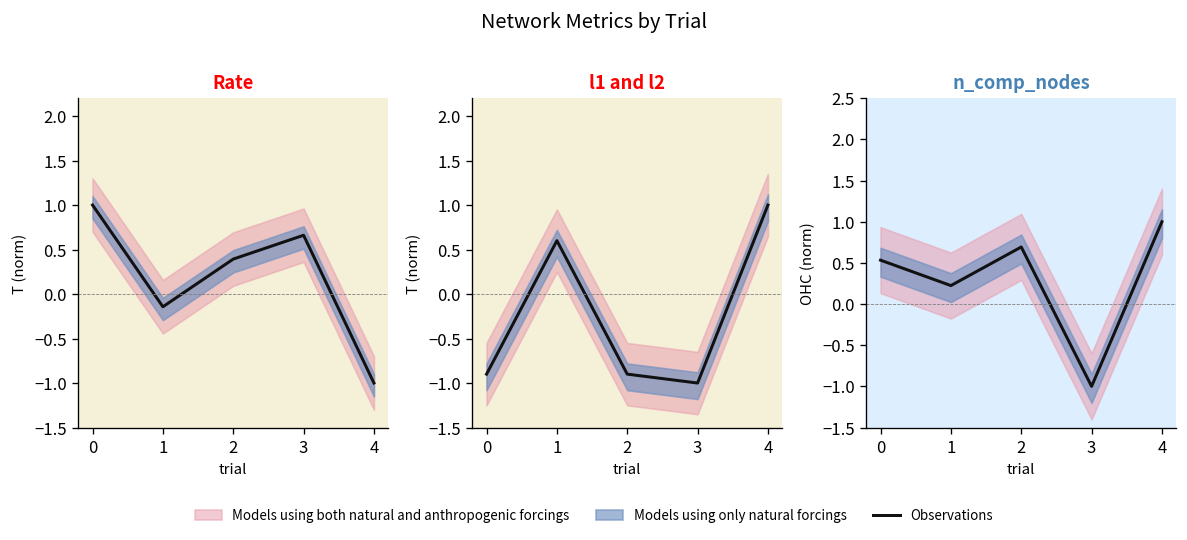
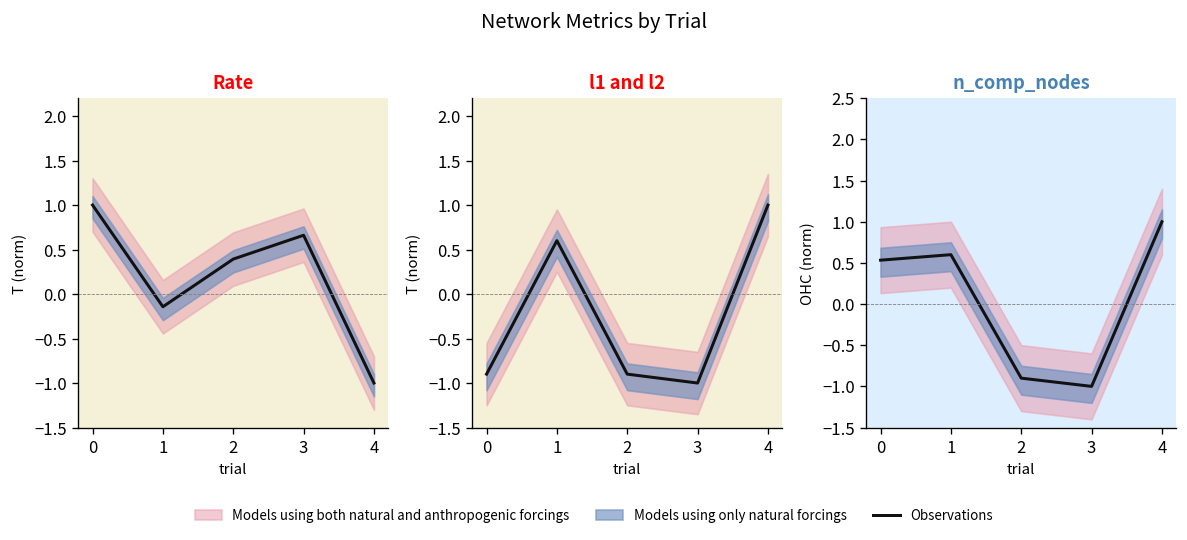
  {
    "Rate": {
      "Observations": {
        "0": 1.0,
        "1": -0.1,
        "2": 0.4,
        "3": 0.7,
        "4": -1.0
      }
    },
    "l1 and l2": {
      "Observations": {
        "0": -0.9,
        "1": 0.6,
        "2": -0.9,
        "3": -1.0,
        "4": 1.0
      }
    },
    "n_comp_nodes": {
      "Observations": {
        "0": 0.5,
-       "1": 0.2,
-       "2": 0.7,
+       "1": 0.6,
+       "2": -0.9,
        "3": -1.0,
        "4": 1.0
      }
    }
  }
